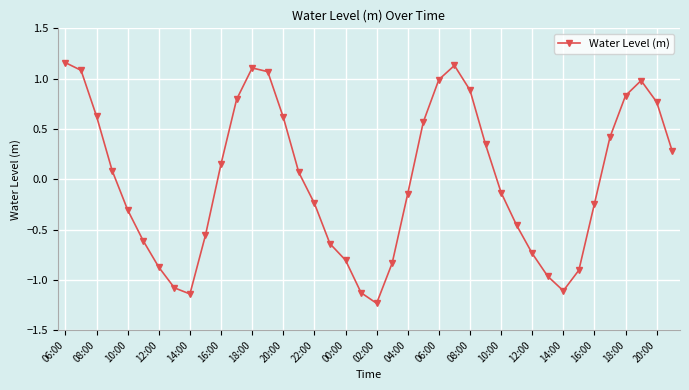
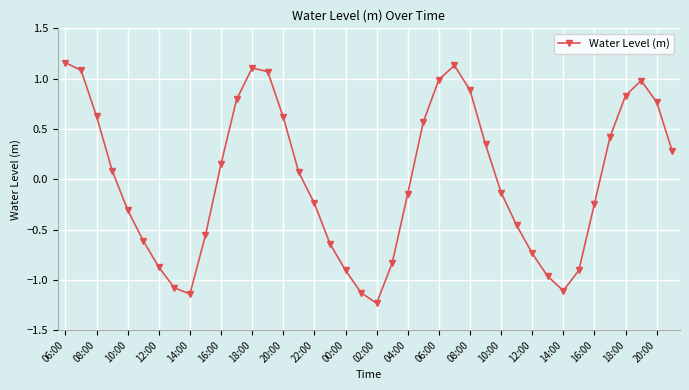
  {
    "22:00": -0.24,
-   "00:00": -0.80,
+   "00:00": -0.91,
    "02:00": -1.23,
    "04:00": -0.14
  }
